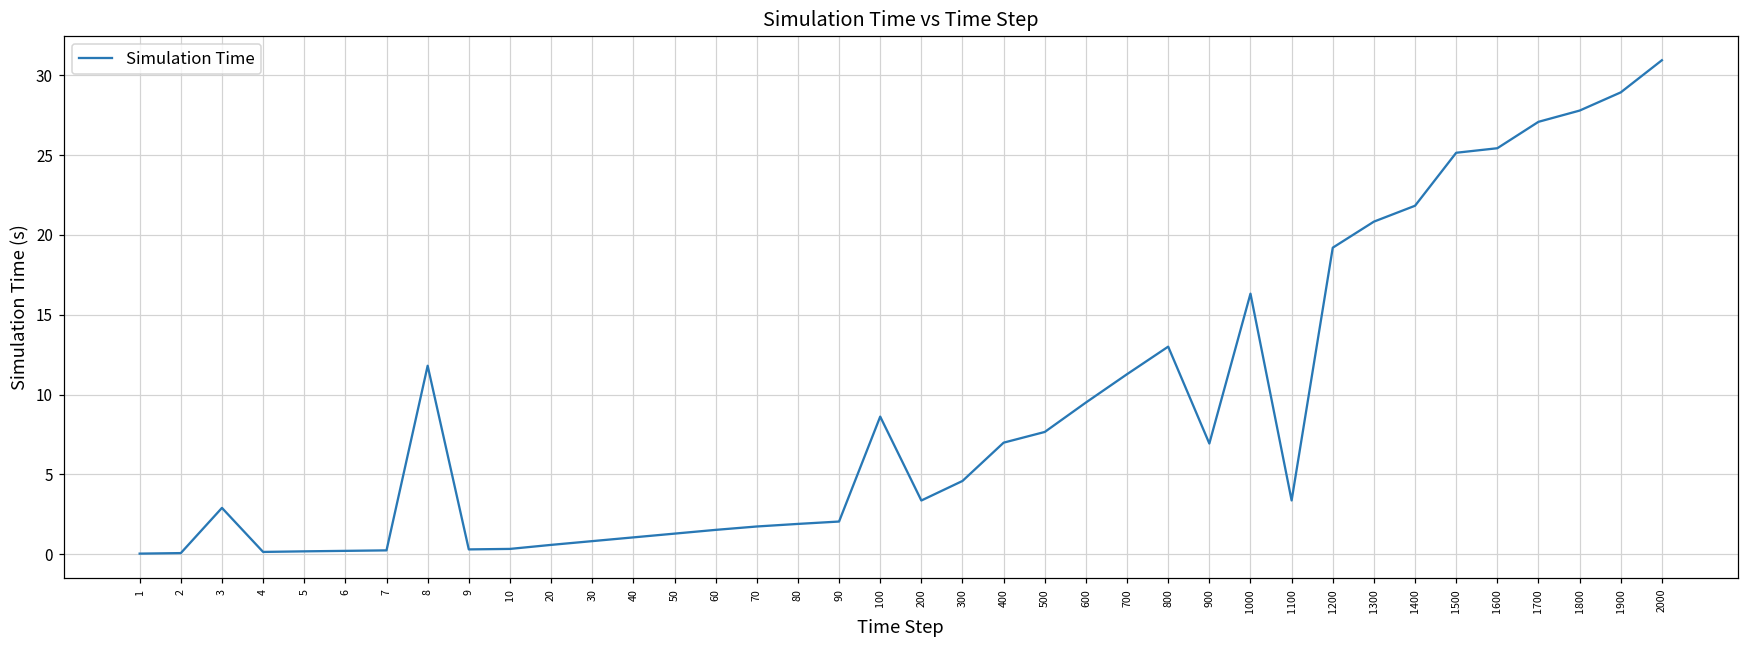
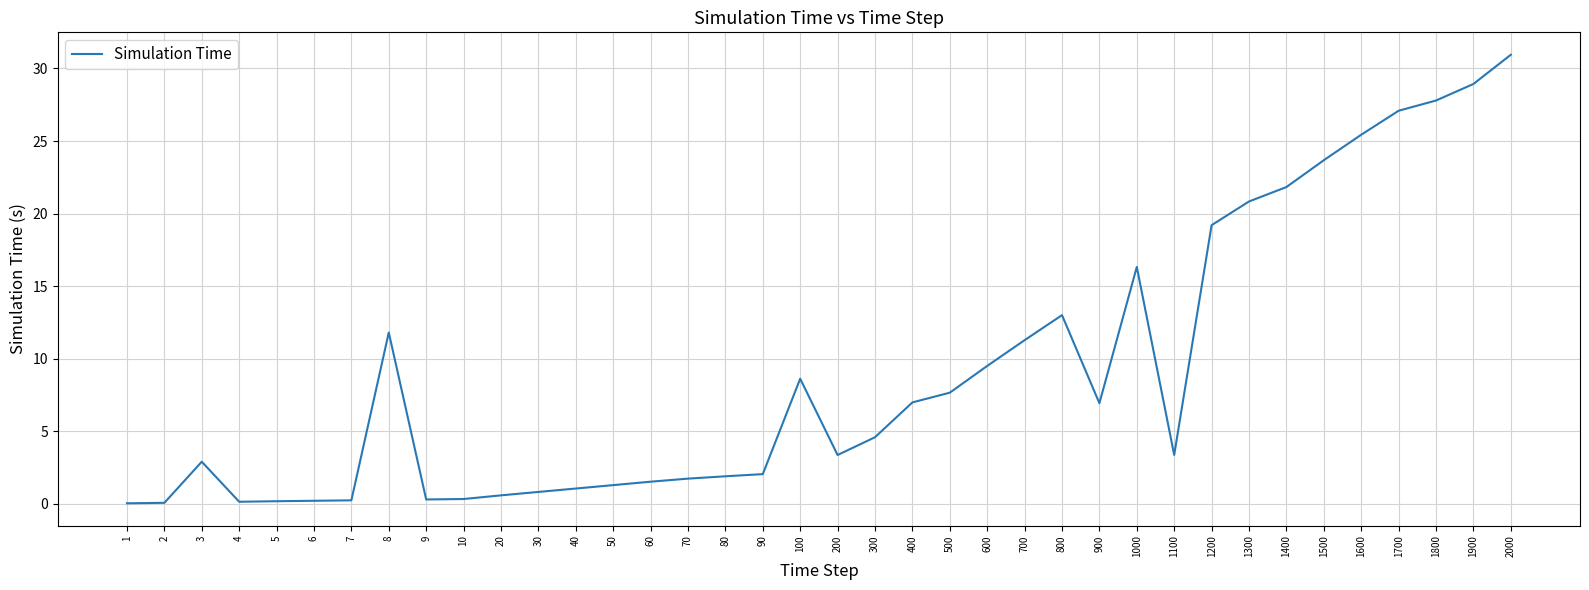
  {
    "1": 0.0,
    "2": 0.1,
    "3": 2.9,
    "4": 0.1,
    "5": 0.2,
    "6": 0.2,
    "7": 0.2,
    "8": 11.8,
    "9": 0.3,
    "10": 0.3,
    "20": 0.6,
    "30": 0.8,
    "40": 1.0,
    "50": 1.3,
    "60": 1.5,
    "70": 1.7,
    "80": 1.9,
    "90": 2.0,
    "100": 8.6,
    "200": 3.4,
    "300": 4.6,
    "400": 7.0,
    "500": 7.7,
    "600": 9.5,
    "700": 11.3,
    "800": 13.0,
    "900": 6.9,
    "1000": 16.3,
    "1100": 3.4,
    "1200": 19.2,
    "1300": 20.8,
    "1400": 21.8,
-   "1500": 25.1,
+   "1500": 23.7,
    "1600": 25.4,
    "1700": 27.1,
    "1800": 27.8,
    "1900": 28.9,
    "2000": 30.9
  }
